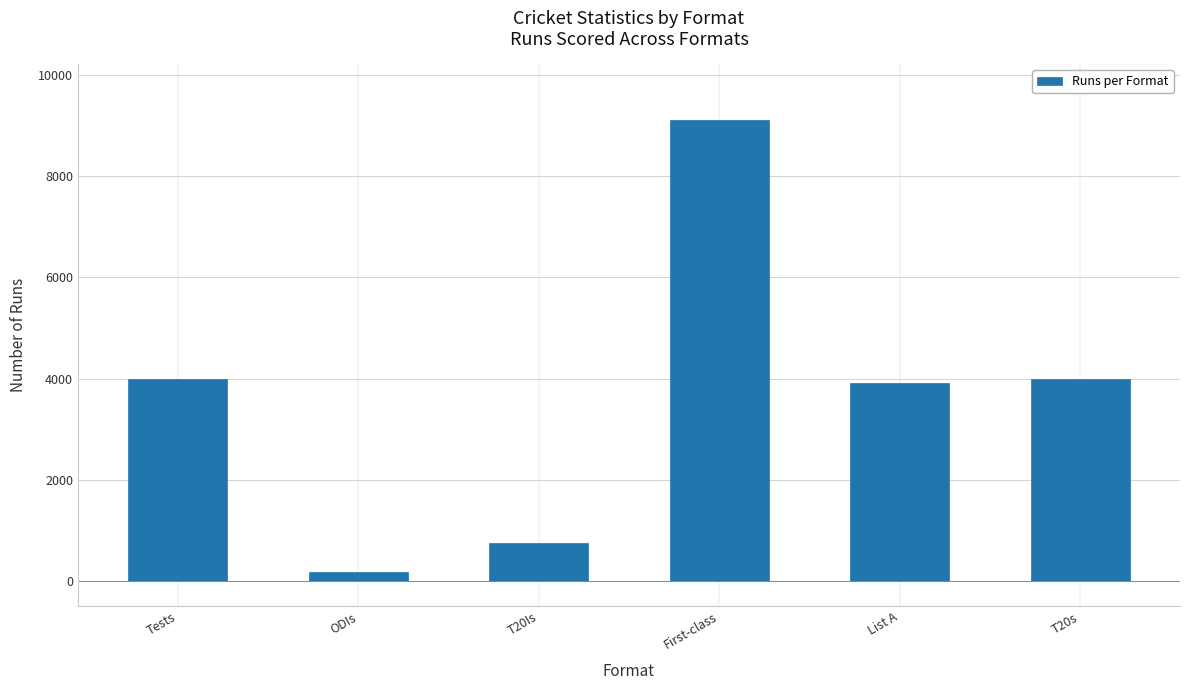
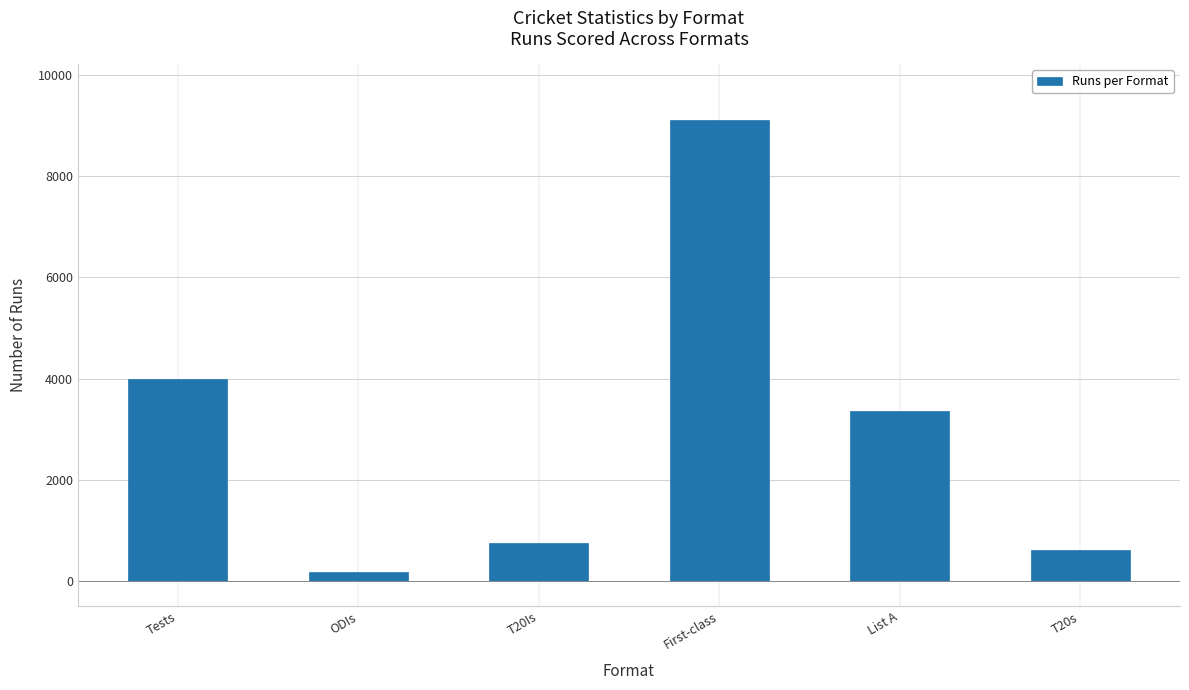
  {
    "Tests": 4000,
    "ODIs": 200,
    "T20Is": 700,
    "First-class": 9100,
-   "List A": 3900,
-   "T20s": 4000
+   "List A": 3400,
+   "T20s": 600
  }
